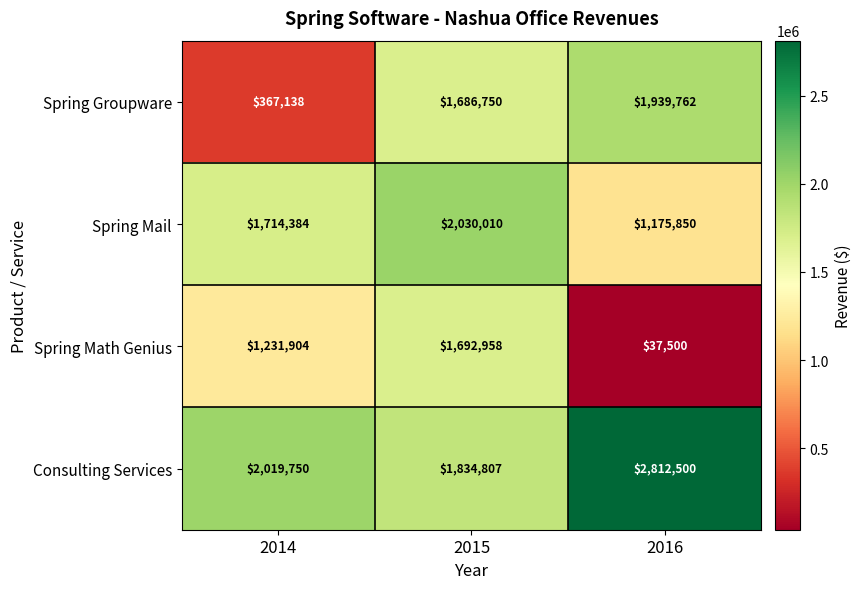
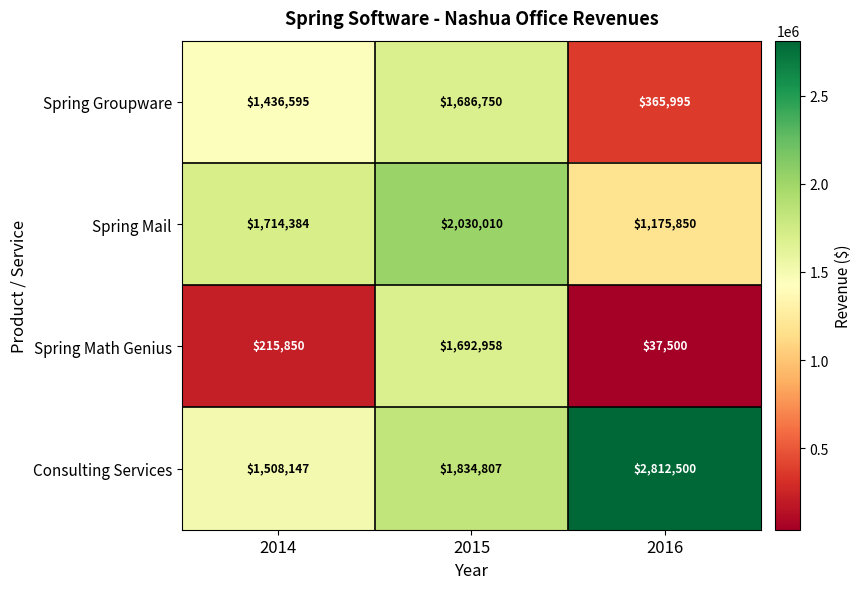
  {
    "Spring Groupware": {
-     "2014": "$367,138",
+     "2014": "$1,436,595",
      "2015": "$1,686,750",
-     "2016": "$1,939,762"
+     "2016": "$365,995"
    },
    "Spring Mail": {
      "2014": "$1,714,384",
      "2015": "$2,030,010",
      "2016": "$1,175,850"
    },
    "Spring Math Genius": {
-     "2014": "$1,231,904",
+     "2014": "$215,850",
      "2015": "$1,692,958",
      "2016": "$37,500"
    },
    "Consulting Services": {
-     "2014": "$2,019,750",
+     "2014": "$1,508,147",
      "2015": "$1,834,807",
      "2016": "$2,812,500"
    }
  }
